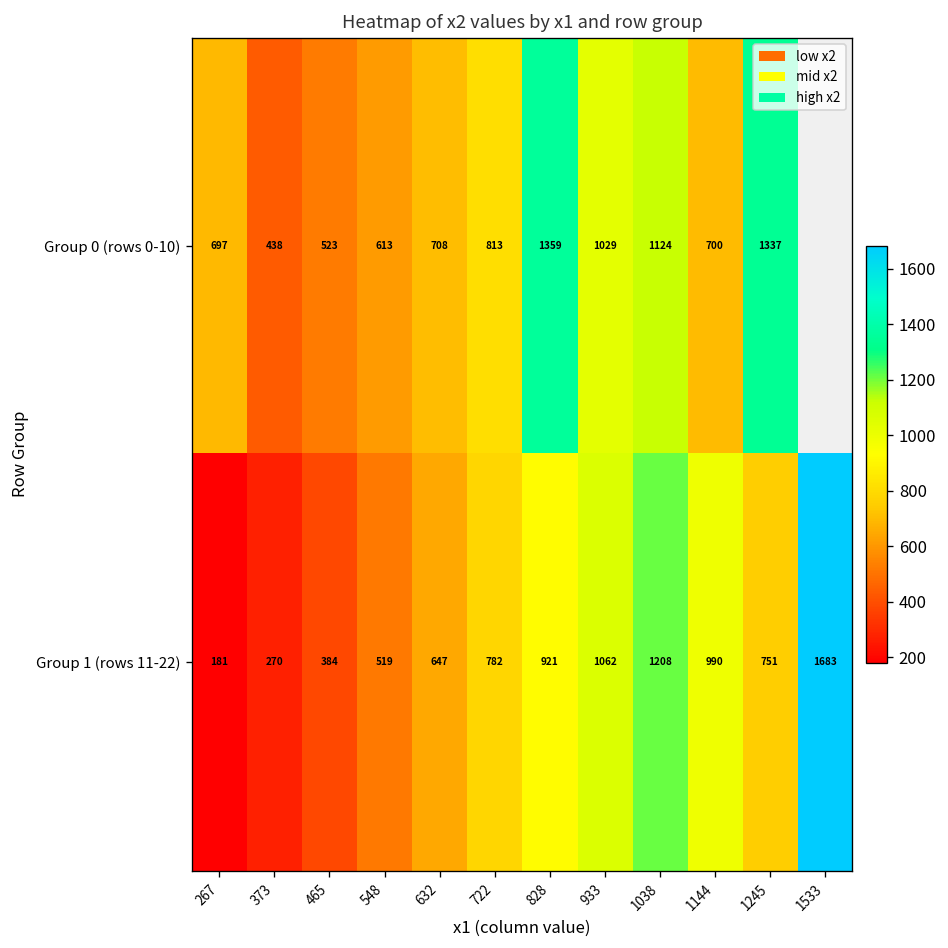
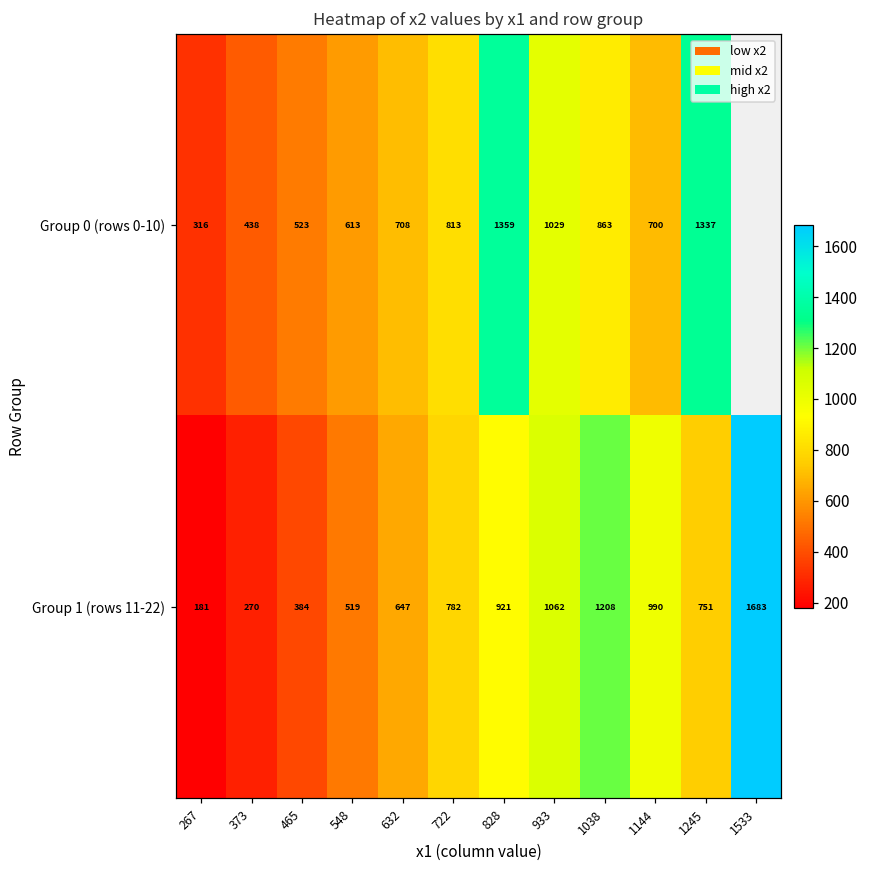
  {
    "Group 0 (rows 0-10)": {
-     "267": 697,
+     "267": 316,
      "373": 438,
      "465": 523,
      "548": 613,
      "632": 708,
      "722": 813,
      "828": 1359,
      "933": 1029,
-     "1038": 1124,
+     "1038": 863,
      "1144": 700,
      "1245": 1337
    },
    "Group 1 (rows 11-22)": {
      "267": 181,
      "373": 270,
      "465": 384,
      "548": 519,
      "632": 647,
      "722": 782,
      "828": 921,
      "933": 1062,
      "1038": 1208,
      "1144": 990,
      "1245": 751,
      "1533": 1683
    }
  }
